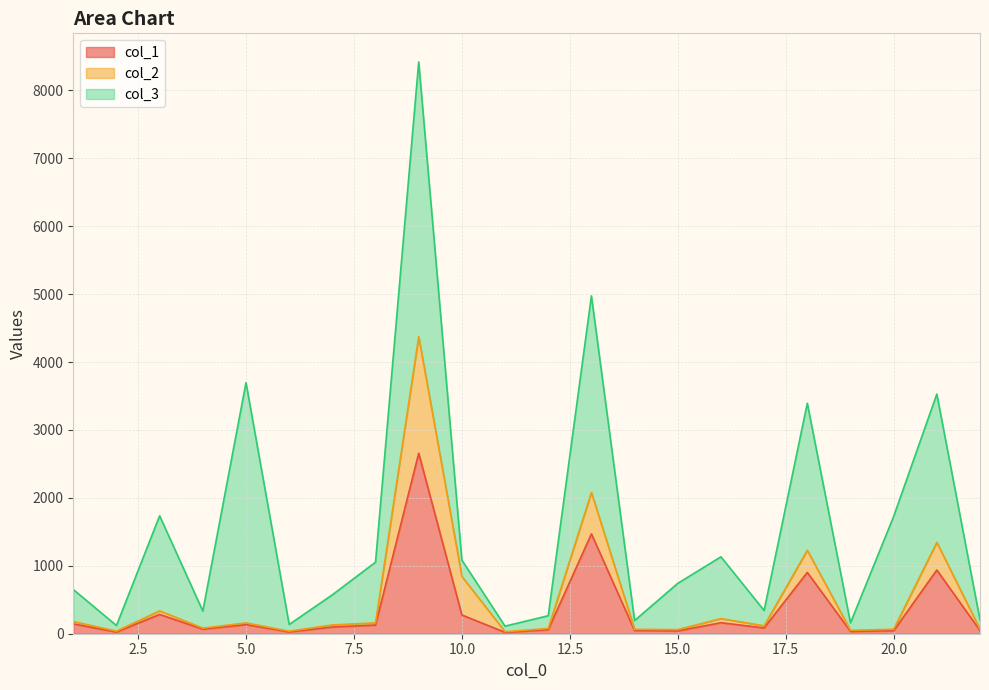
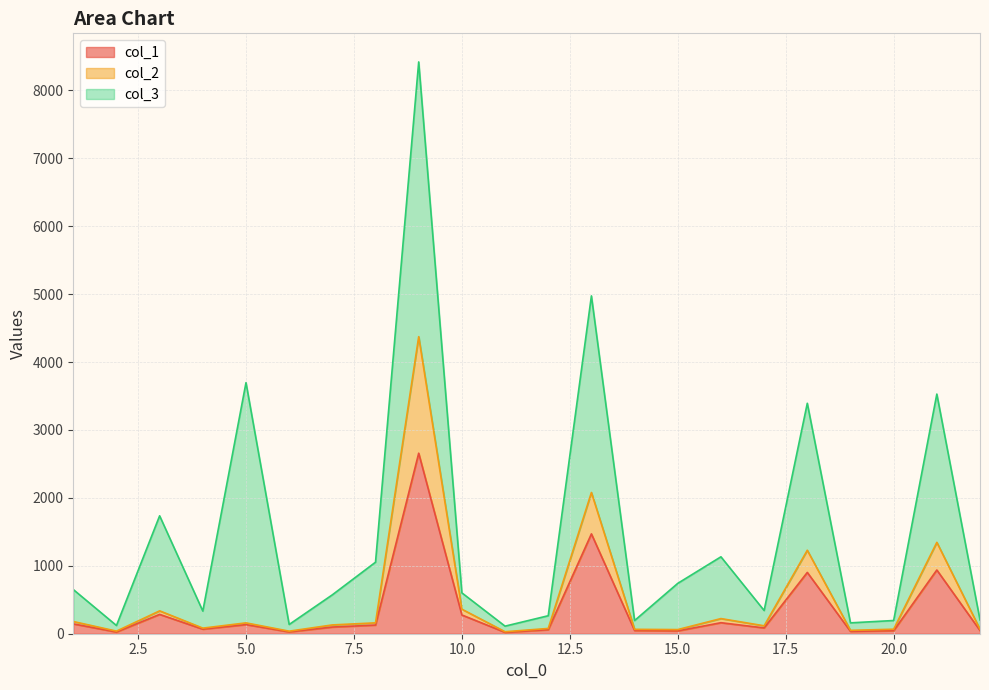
  {
    "col_1": {
      "10.0": 300
    },
    "col_2": {
-     "10.0": 600
+     "10.0": 100
    },
    "col_3": {
      "5.0": 3500,
      "10.0": 200,
      "15.0": 700,
-     "20.0": 1700
+     "20.0": 100
    }
  }
